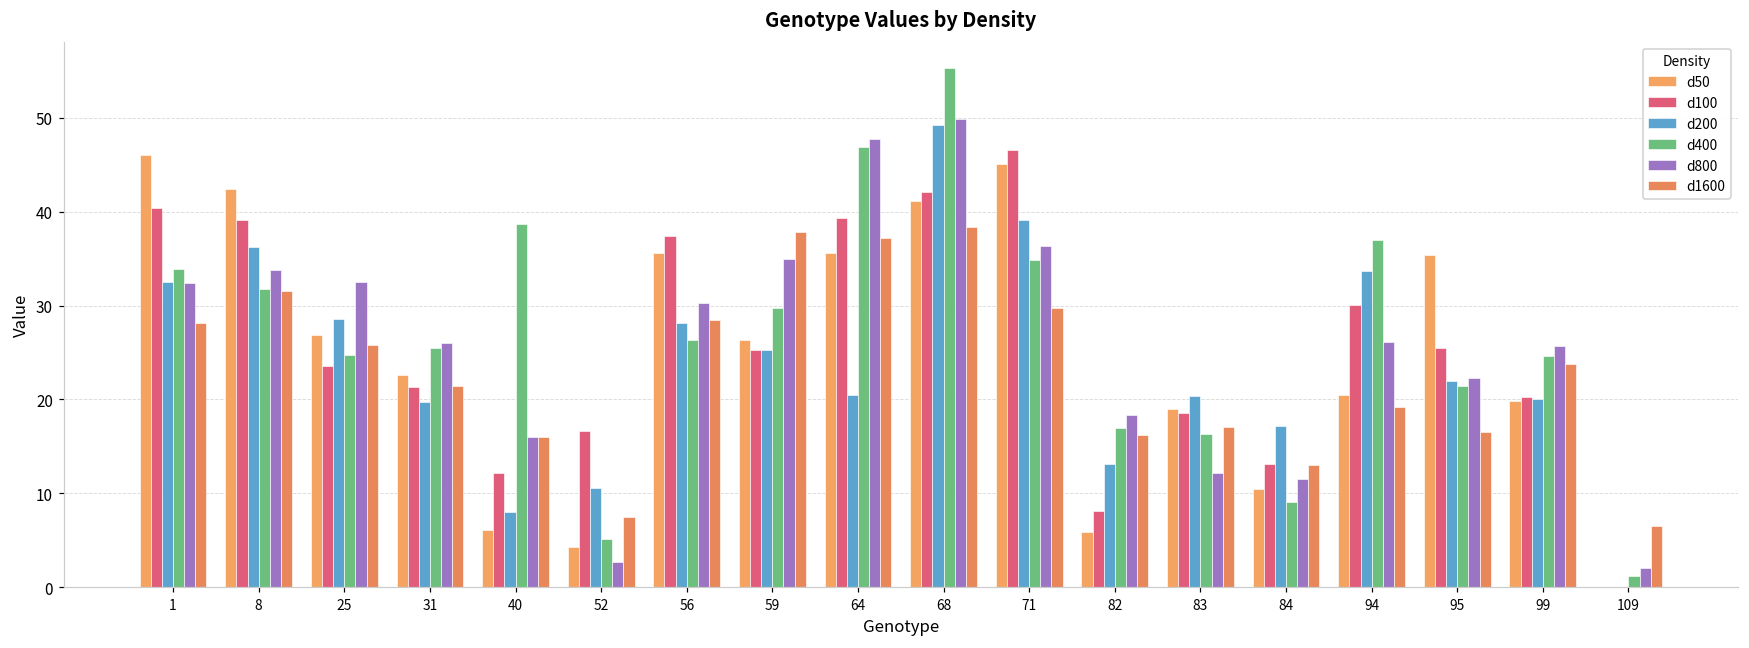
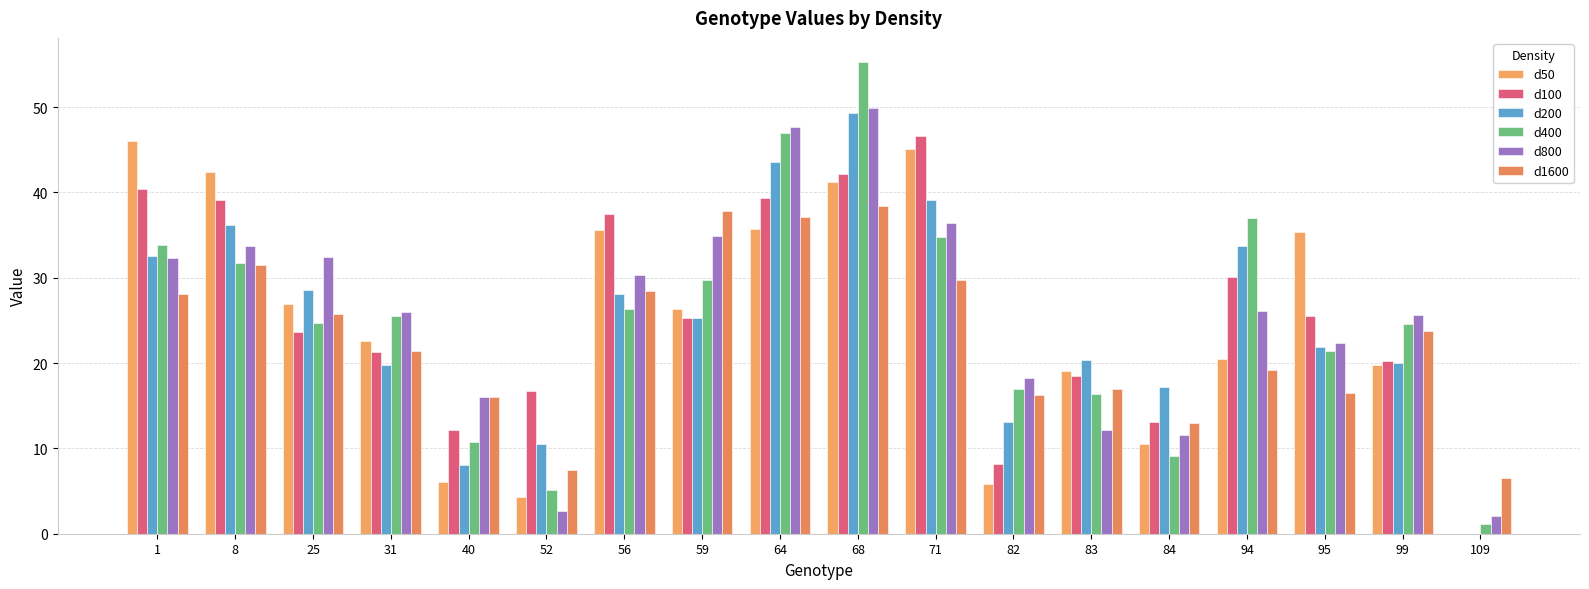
  {
    "d200": {
      "1": 33,
      "8": 36,
      "25": 29,
      "31": 20,
      "40": 8,
      "52": 11,
      "56": 28,
      "59": 25,
-     "64": 20,
+     "64": 44,
      "68": 49,
      "71": 39,
      "82": 13,
      "83": 20,
      "84": 17,
      "94": 34,
      "95": 22,
      "99": 20,
      "109": 0
    },
    "d400": {
      "1": 34,
      "8": 32,
      "25": 25,
      "31": 26,
-     "40": 39,
+     "40": 11,
      "52": 5,
      "56": 26,
      "59": 30,
      "64": 47,
      "68": 55,
      "71": 35,
      "82": 17,
      "83": 16,
      "84": 9,
      "94": 37,
      "95": 21,
      "99": 25,
      "109": 1
    },
    "d800": {
      "1": 32,
      "8": 34,
      "25": 32,
      "31": 26,
      "40": 16,
      "52": 3,
      "56": 30,
      "59": 35,
      "64": 48,
      "68": 50,
      "71": 36,
      "82": 18,
      "83": 12,
      "84": 12,
      "94": 26,
      "95": 22,
      "99": 26,
      "109": 2
    }
  }
